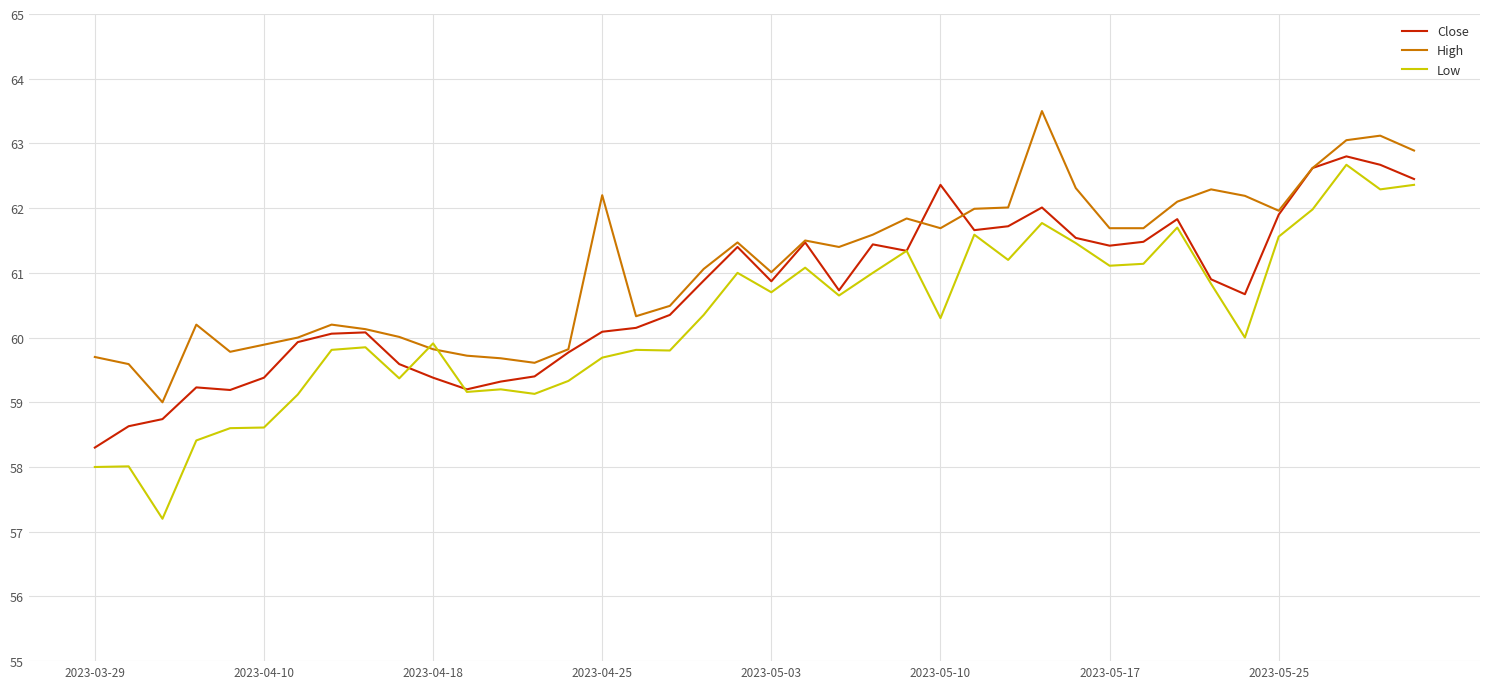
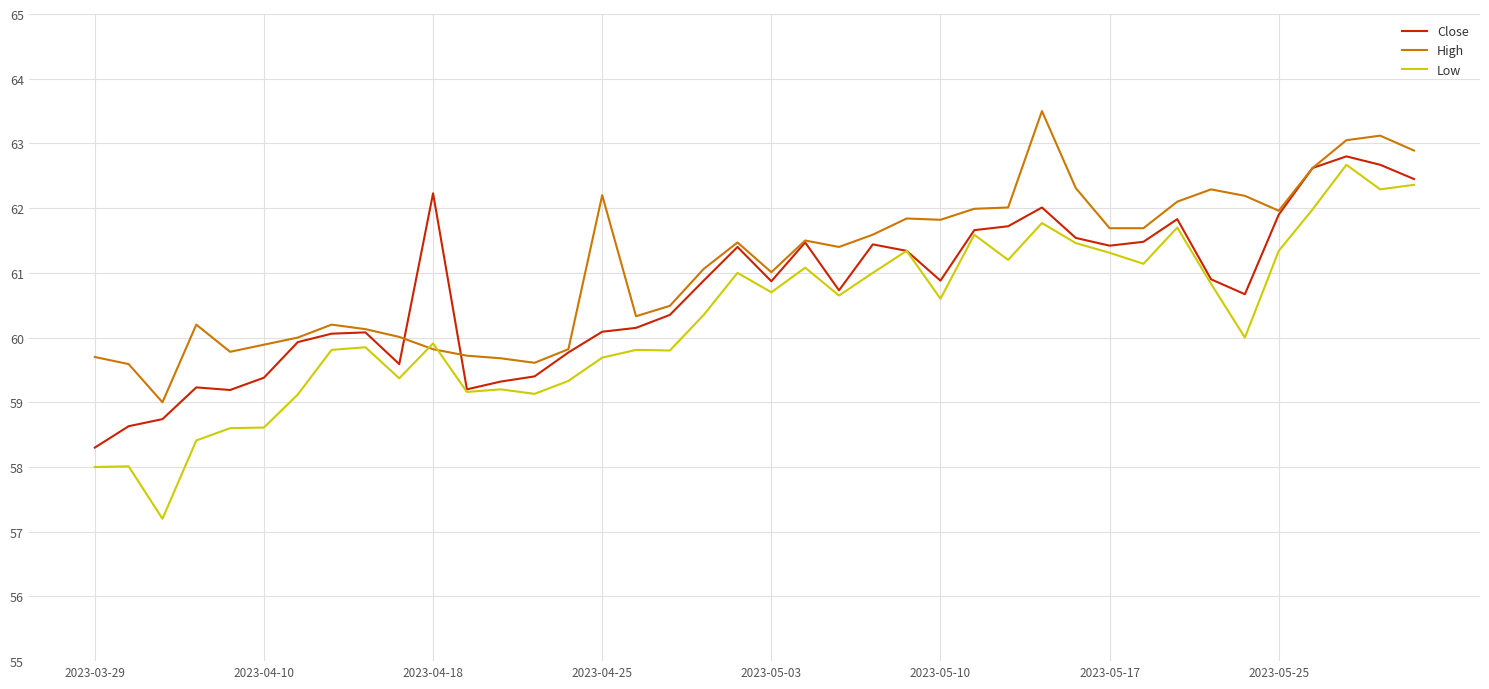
  {
    "Close": {
      "2023-03-29": 58.3,
      "2023-04-10": 59.4,
-     "2023-04-18": 59.4,
+     "2023-04-18": 62.2,
      "2023-04-25": 60.1,
      "2023-05-03": 60.9,
-     "2023-05-10": 62.4,
+     "2023-05-10": 60.9,
      "2023-05-17": 61.4,
      "2023-05-25": 61.9
    },
    "High": {
      "2023-03-29": 59.7,
      "2023-04-10": 59.9,
      "2023-04-18": 59.8,
      "2023-04-25": 62.2,
      "2023-05-03": 61.0,
-     "2023-05-10": 61.7,
+     "2023-05-10": 61.8,
      "2023-05-17": 61.7,
      "2023-05-25": 62.0
    },
    "Low": {
      "2023-03-29": 58.0,
      "2023-04-10": 58.6,
      "2023-04-18": 59.9,
      "2023-04-25": 59.7,
      "2023-05-03": 60.7,
-     "2023-05-10": 60.3,
-     "2023-05-17": 61.1,
-     "2023-05-25": 61.6
+     "2023-05-10": 60.6,
+     "2023-05-17": 61.3,
+     "2023-05-25": 61.3
    }
  }
